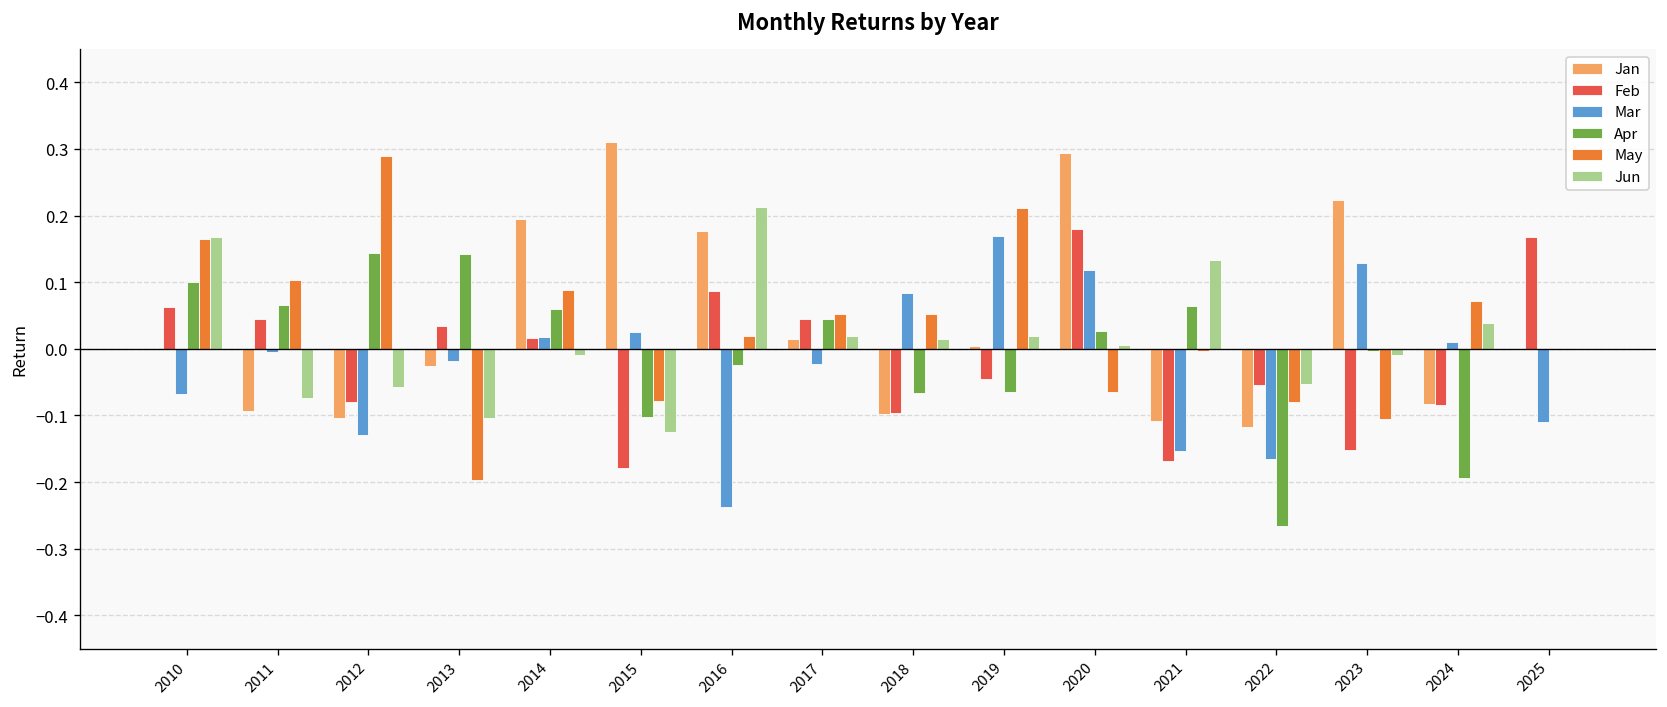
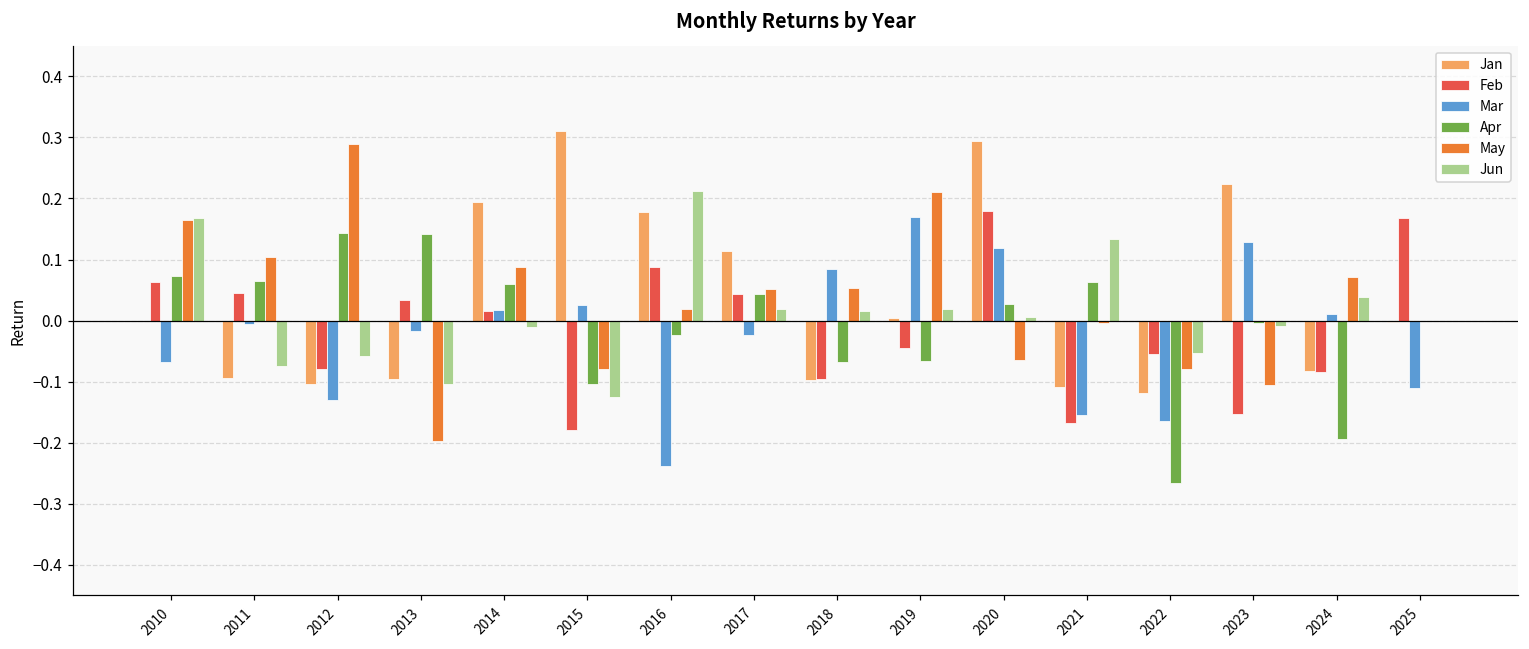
  {
    "Jan": {
      "2010": 0.00,
      "2011": -0.09,
      "2012": -0.10,
-     "2013": -0.03,
+     "2013": -0.10,
      "2014": 0.19,
      "2015": 0.31,
      "2016": 0.18,
-     "2017": 0.01,
+     "2017": 0.11,
      "2018": -0.10,
      "2020": 0.29,
      "2021": -0.11,
      "2022": -0.12,
      "2023": 0.22,
      "2024": -0.08
    },
    "Mar": {
      "2010": -0.07,
      "2011": -0.01,
      "2012": -0.13,
      "2013": -0.02,
      "2014": 0.02,
      "2015": 0.03,
      "2016": -0.24,
      "2017": -0.02,
      "2018": 0.08,
      "2019": 0.17,
      "2020": 0.12,
      "2021": -0.15,
      "2022": -0.17,
      "2023": 0.13,
      "2024": 0.01,
      "2025": -0.11
    },
    "Apr": {
-     "2010": 0.10,
+     "2010": 0.07,
      "2011": 0.07,
      "2012": 0.14,
      "2013": 0.14,
      "2014": 0.06,
      "2015": -0.10,
      "2016": -0.02,
      "2017": 0.04,
      "2018": -0.07,
      "2019": -0.07,
      "2020": 0.03,
      "2021": 0.06,
      "2022": -0.27,
      "2024": -0.19,
      "2025": 0.00
    },
    "Jun": {
      "2010": 0.17,
      "2011": -0.07,
      "2012": -0.06,
      "2013": -0.10,
      "2014": -0.01,
      "2015": -0.12,
      "2016": 0.21,
      "2017": 0.02,
      "2018": 0.01,
      "2019": 0.02,
      "2020": 0.01,
      "2021": 0.13,
      "2022": -0.05,
      "2023": -0.01,
      "2024": 0.04,
      "2025": 0.00
    }
  }
